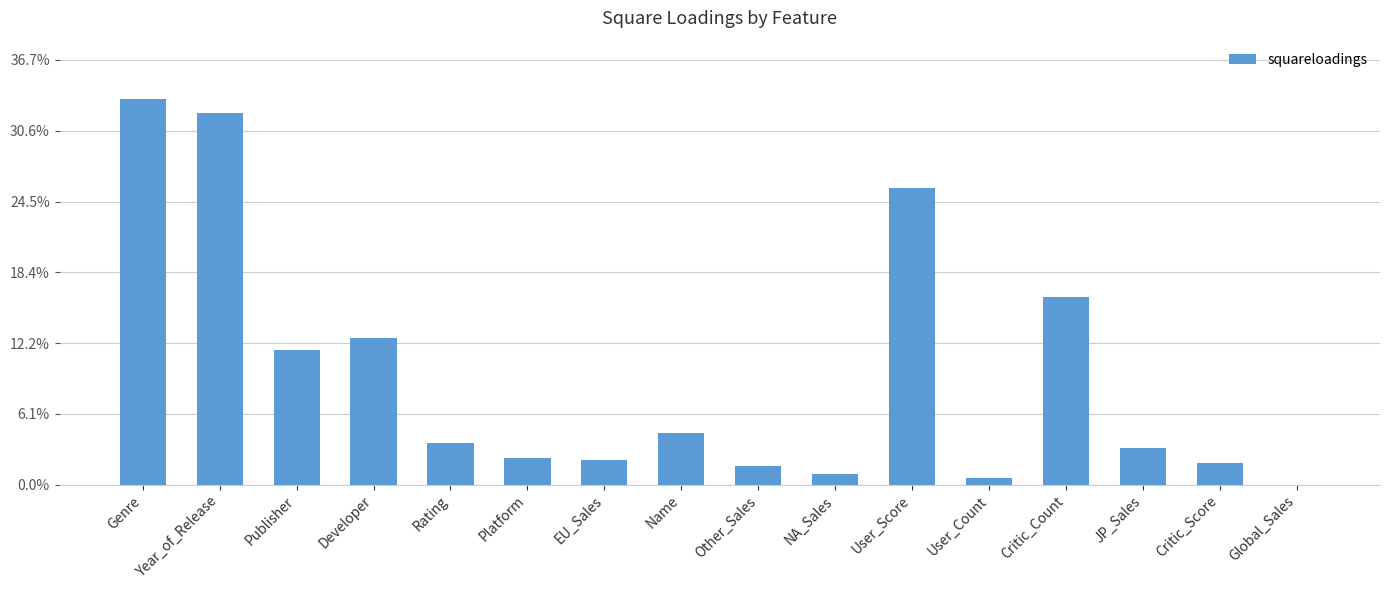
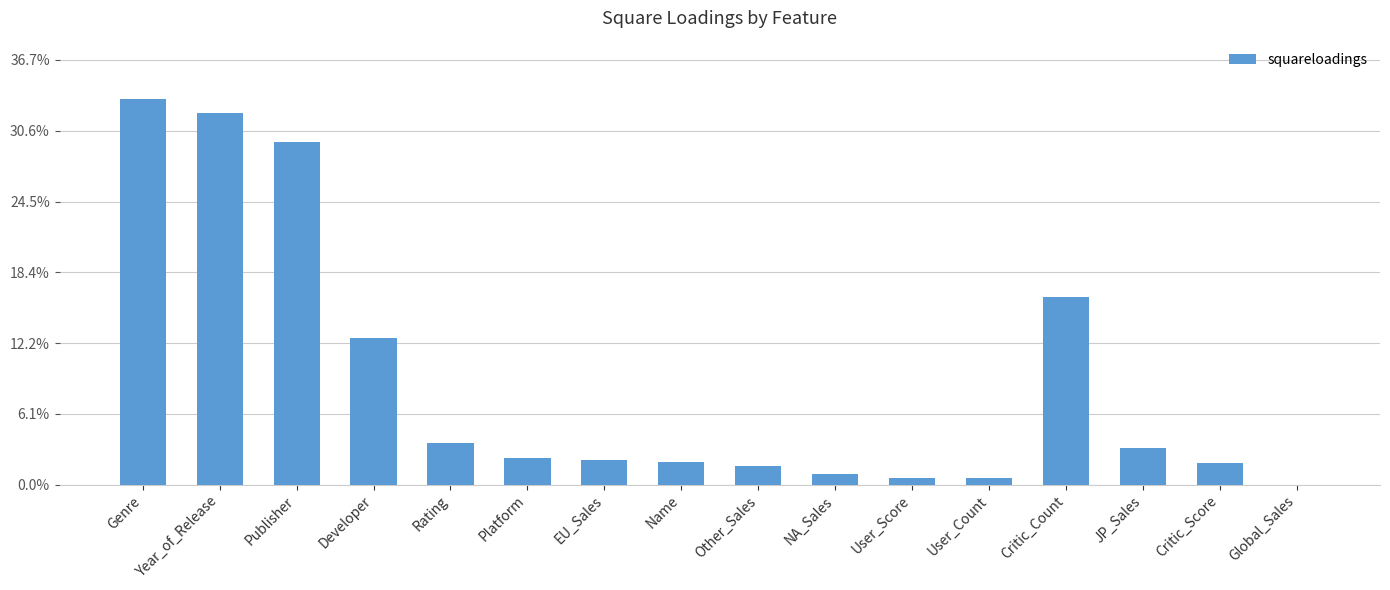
  {
    "Genre": "33.4%",
    "Year_of_Release": "32.1%",
-   "Publisher": "11.6%",
+   "Publisher": "29.6%",
    "Developer": "12.7%",
    "Rating": "3.6%",
    "Platform": "2.3%",
    "EU_Sales": "2.2%",
-   "Name": "4.5%",
+   "Name": "1.9%",
    "Other_Sales": "1.6%",
    "NA_Sales": "0.9%",
-   "User_Score": "25.6%",
+   "User_Score": "0.6%",
    "User_Count": "0.6%",
    "Critic_Count": "16.2%",
    "JP_Sales": "3.2%",
    "Critic_Score": "1.8%"
  }
